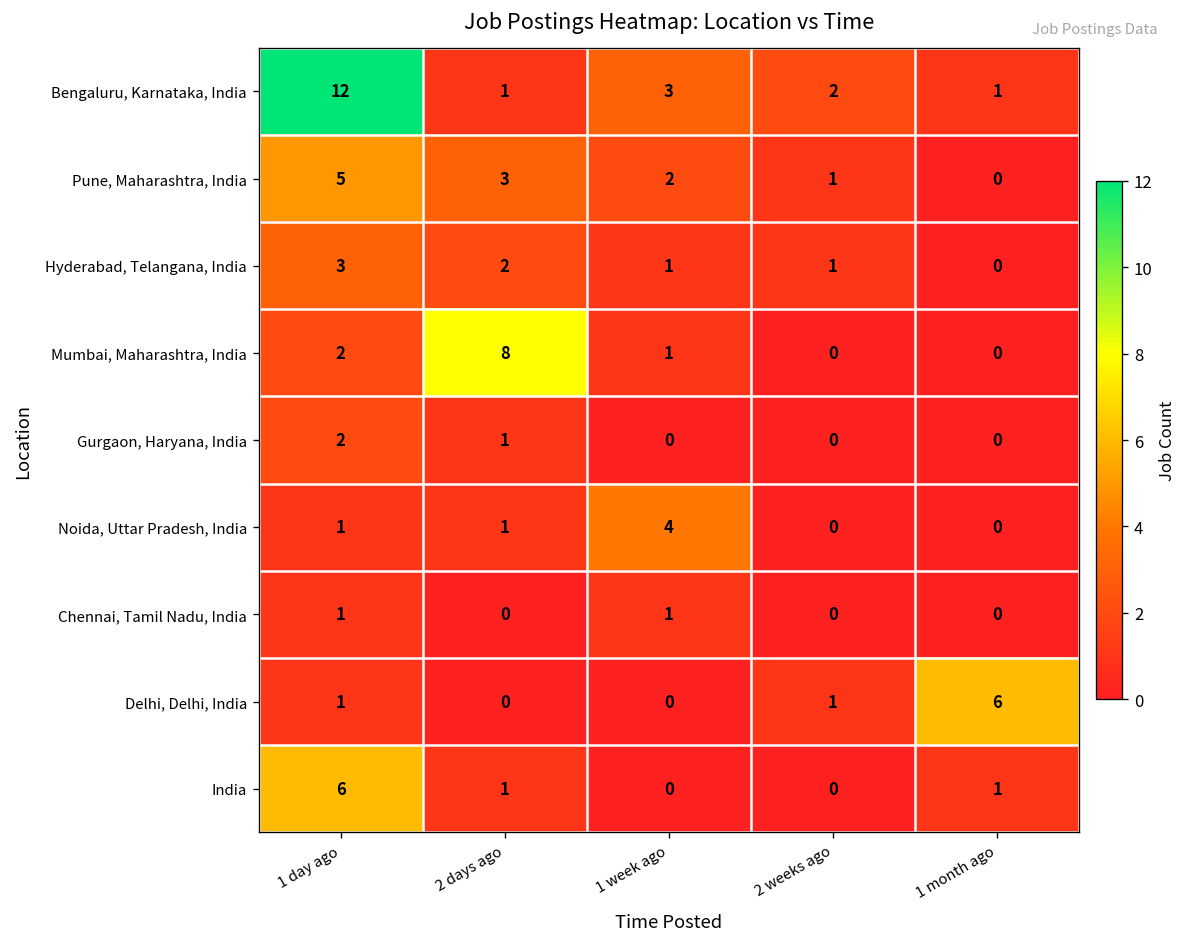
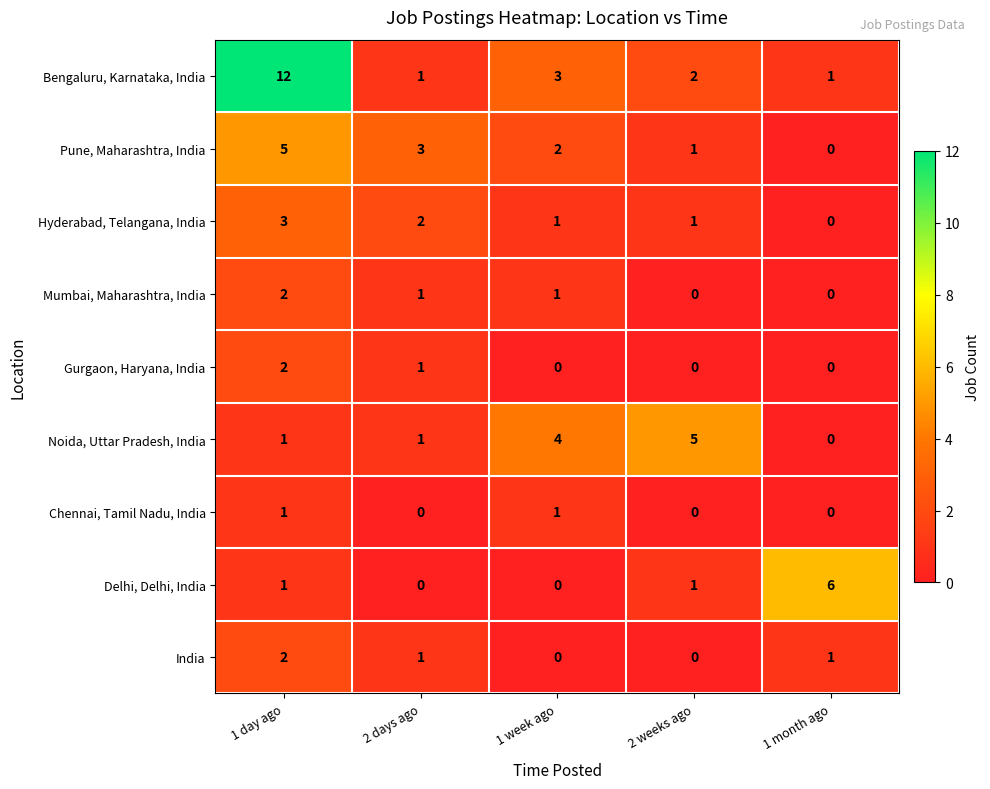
  {
    "Bengaluru, Karnataka, India": {
      "1 day ago": 12,
      "2 days ago": 1,
      "1 week ago": 3,
      "2 weeks ago": 2,
      "1 month ago": 1
    },
    "Pune, Maharashtra, India": {
      "1 day ago": 5,
      "2 days ago": 3,
      "1 week ago": 2,
      "2 weeks ago": 1,
      "1 month ago": 0
    },
    "Hyderabad, Telangana, India": {
      "1 day ago": 3,
      "2 days ago": 2,
      "1 week ago": 1,
      "2 weeks ago": 1,
      "1 month ago": 0
    },
    "Mumbai, Maharashtra, India": {
      "1 day ago": 2,
-     "2 days ago": 8,
+     "2 days ago": 1,
      "1 week ago": 1,
      "2 weeks ago": 0,
      "1 month ago": 0
    },
    "Gurgaon, Haryana, India": {
      "1 day ago": 2,
      "2 days ago": 1,
      "1 week ago": 0,
      "2 weeks ago": 0,
      "1 month ago": 0
    },
    "Noida, Uttar Pradesh, India": {
      "1 day ago": 1,
      "2 days ago": 1,
      "1 week ago": 4,
-     "2 weeks ago": 0,
+     "2 weeks ago": 5,
      "1 month ago": 0
    },
    "Chennai, Tamil Nadu, India": {
      "1 day ago": 1,
      "2 days ago": 0,
      "1 week ago": 1,
      "2 weeks ago": 0,
      "1 month ago": 0
    },
    "Delhi, Delhi, India": {
      "1 day ago": 1,
      "2 days ago": 0,
      "1 week ago": 0,
      "2 weeks ago": 1,
      "1 month ago": 6
    },
    "India": {
-     "1 day ago": 6,
+     "1 day ago": 2,
      "2 days ago": 1,
      "1 week ago": 0,
      "2 weeks ago": 0,
      "1 month ago": 1
    }
  }
